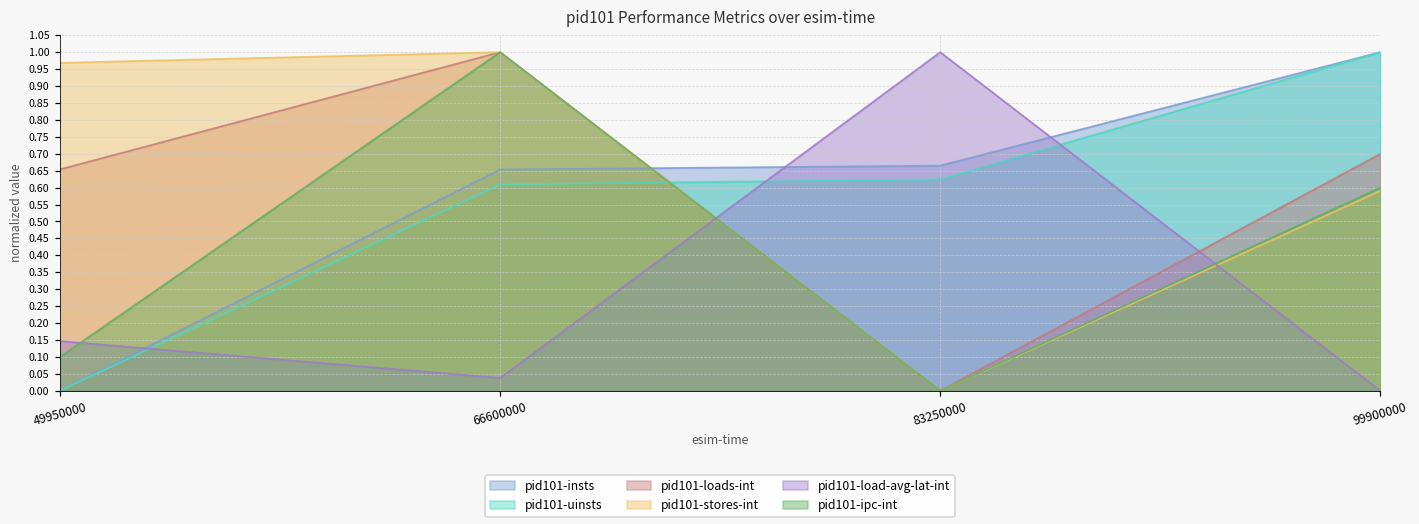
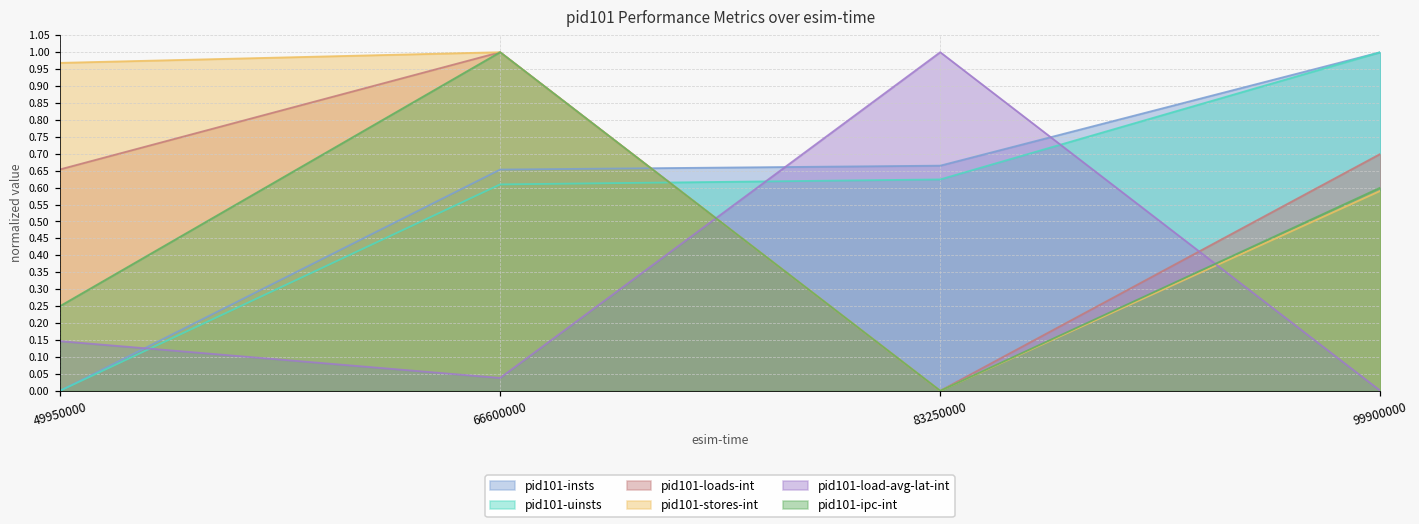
  {
    "pid101-ipc-int": {
-     "49950000": 0.10,
+     "49950000": 0.25,
      "99900000": 0.60
    }
  }
